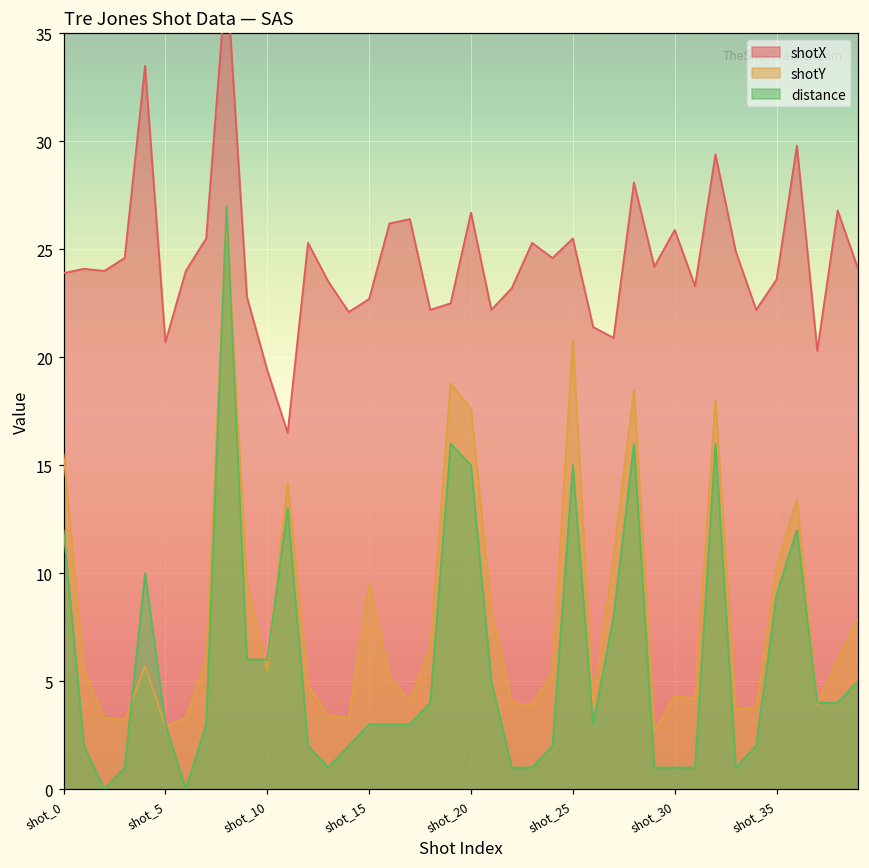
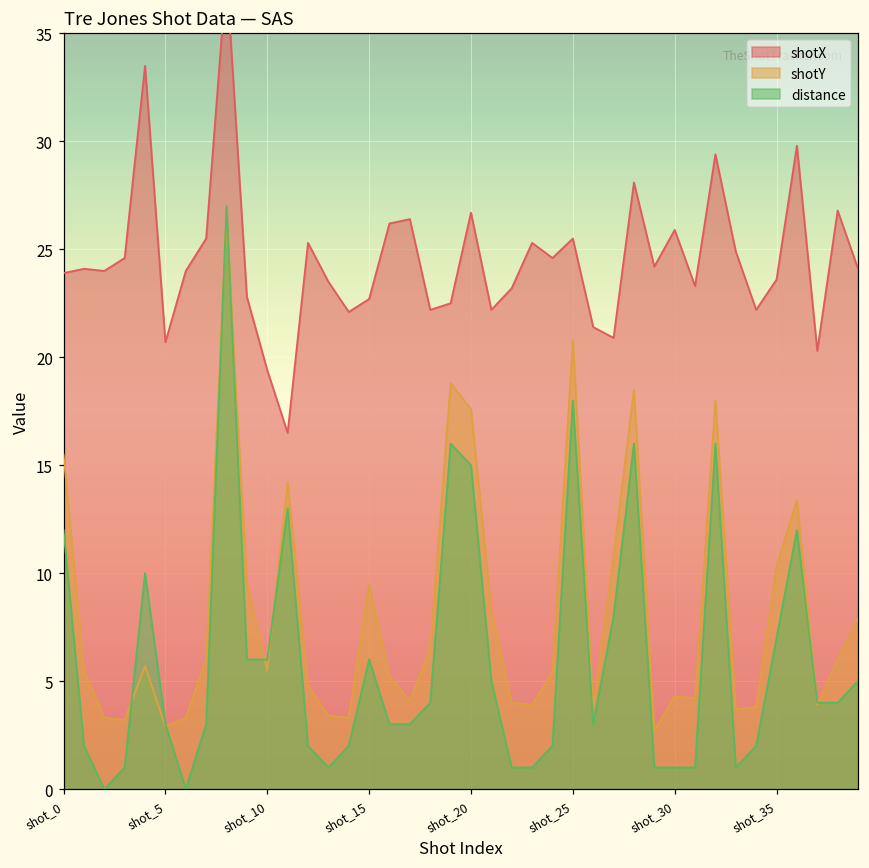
  {
    "distance": {
      "shot_0": 12,
      "shot_10": 6,
-     "shot_15": 3,
+     "shot_15": 6,
      "shot_20": 15,
-     "shot_25": 15,
+     "shot_25": 18,
      "shot_30": 1,
-     "shot_35": 9
+     "shot_35": 7
    }
  }
